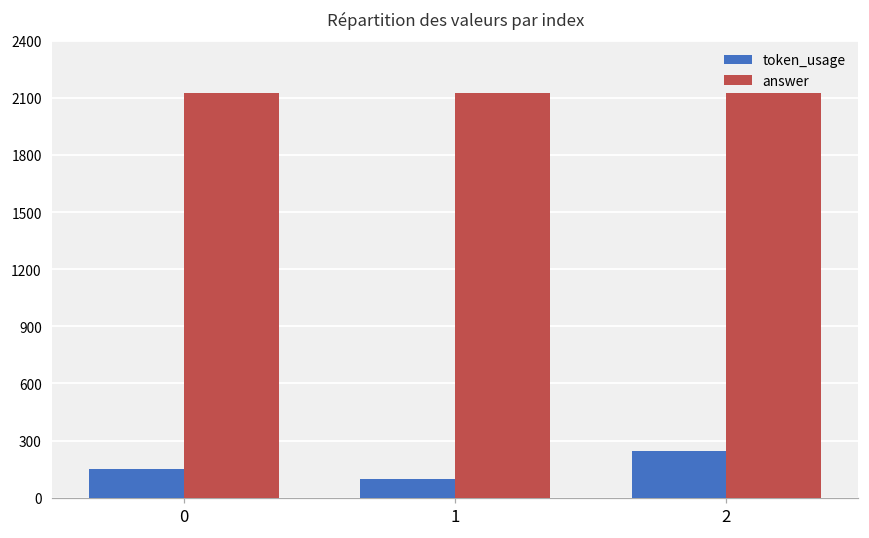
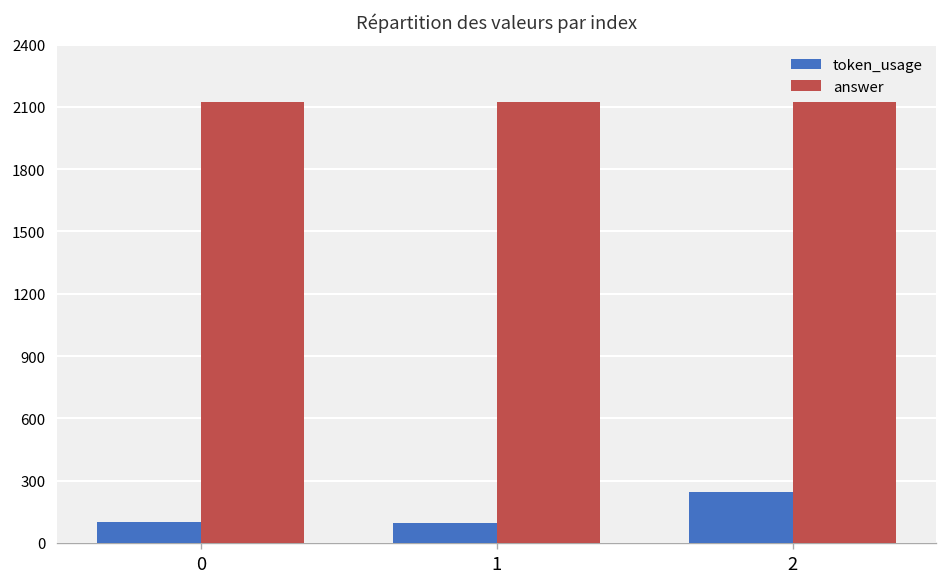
  {
    "token_usage": {
-     "0": 150,
+     "0": 100,
      "1": 100,
      "2": 250
    },
    "answer": {
      "0": 2130,
      "1": 2130,
      "2": 2130
    }
  }
